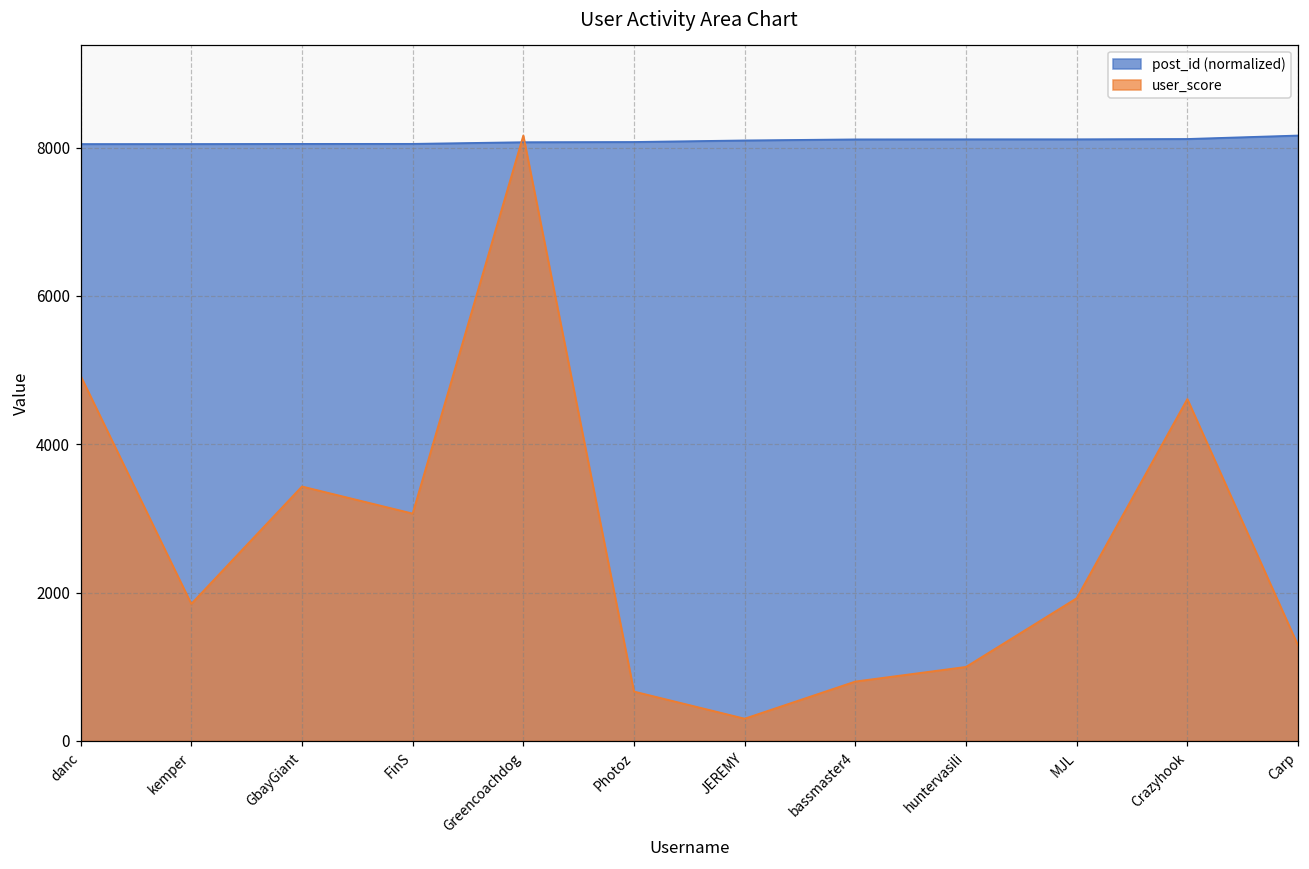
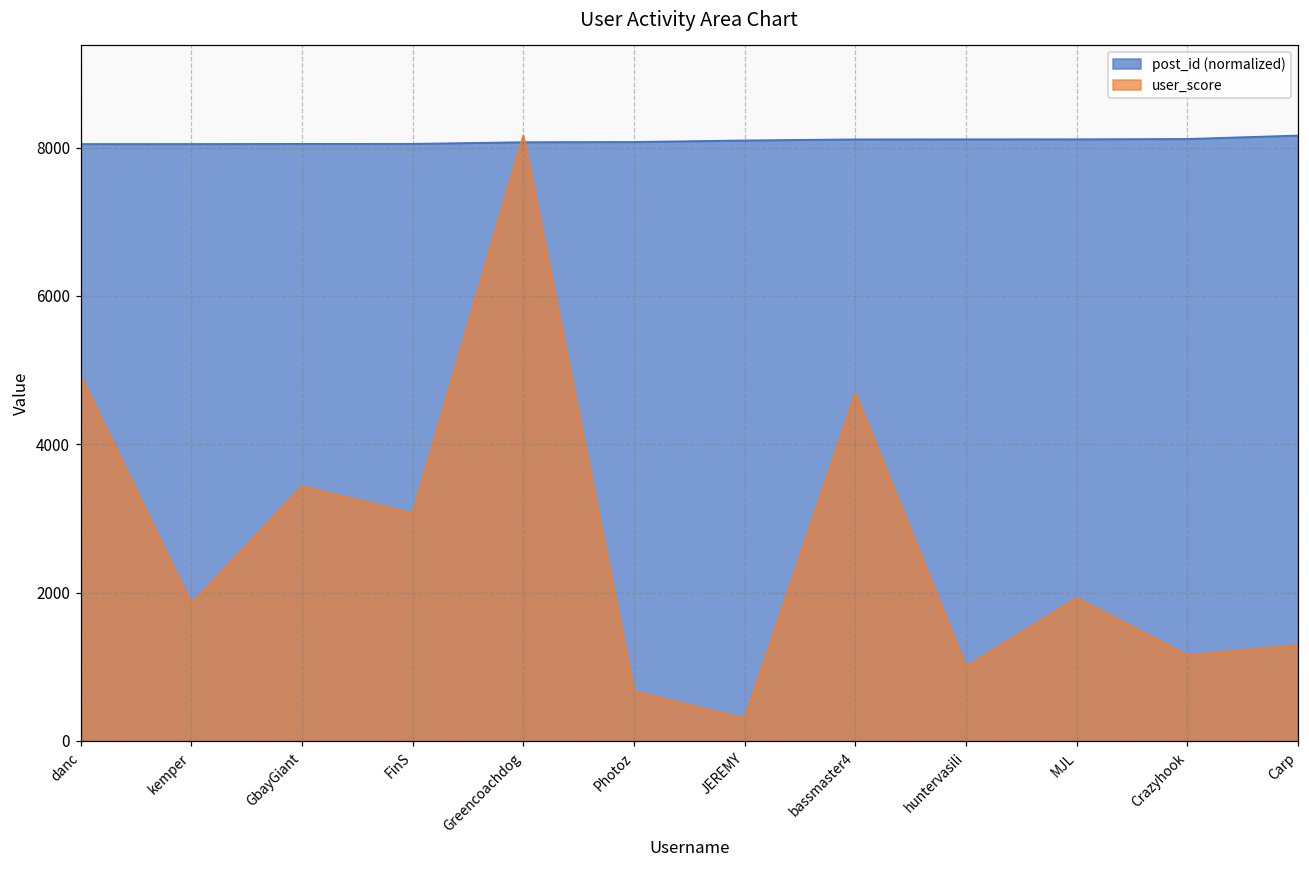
  {
    "post_id (normalized)": {
      "danc": 8000,
      "kemper": 8000,
      "GbayGiant": 8000,
      "FinS": 8100,
      "Greencoachdog": 8100,
      "Photoz": 8100,
      "JEREMY": 8100,
      "bassmaster4": 8100,
      "huntervasili": 8100,
      "MJL": 8100,
      "Crazyhook": 8100,
      "Carp": 8200
    },
    "user_score": {
      "danc": 4900,
      "kemper": 1800,
      "GbayGiant": 3400,
      "FinS": 3100,
      "Greencoachdog": 8200,
      "Photoz": 700,
      "JEREMY": 300,
-     "bassmaster4": 800,
+     "bassmaster4": 4700,
      "huntervasili": 1000,
      "MJL": 1900,
-     "Crazyhook": 4600,
+     "Crazyhook": 1200,
      "Carp": 1300
    }
  }
